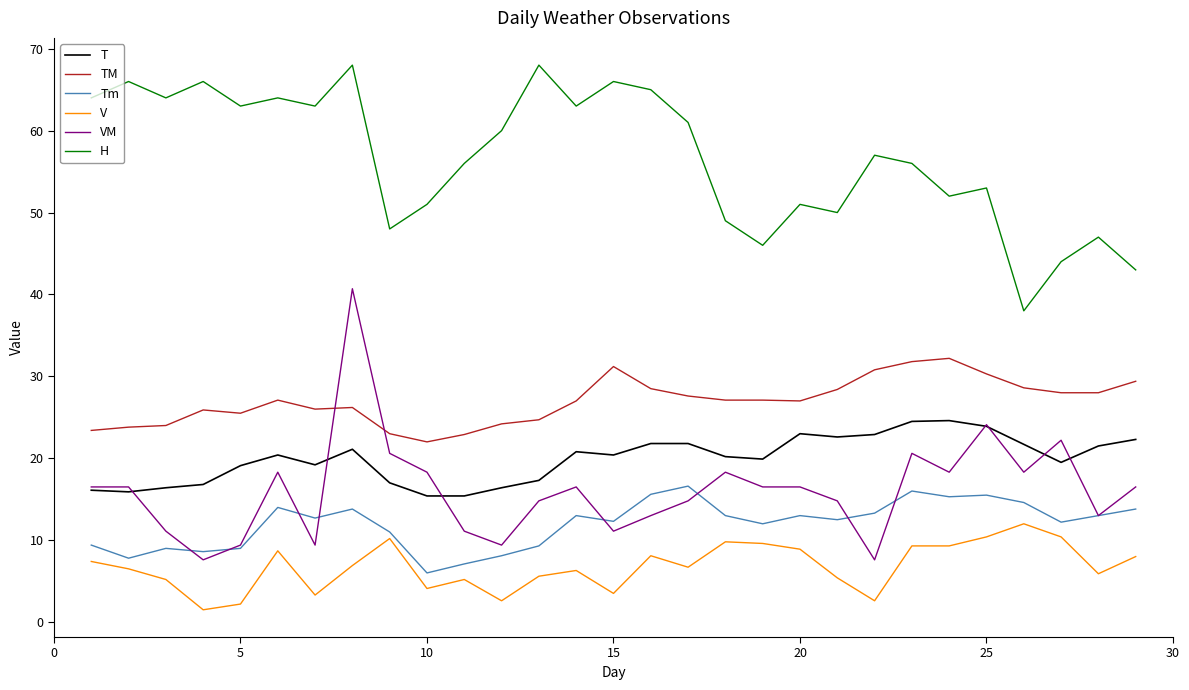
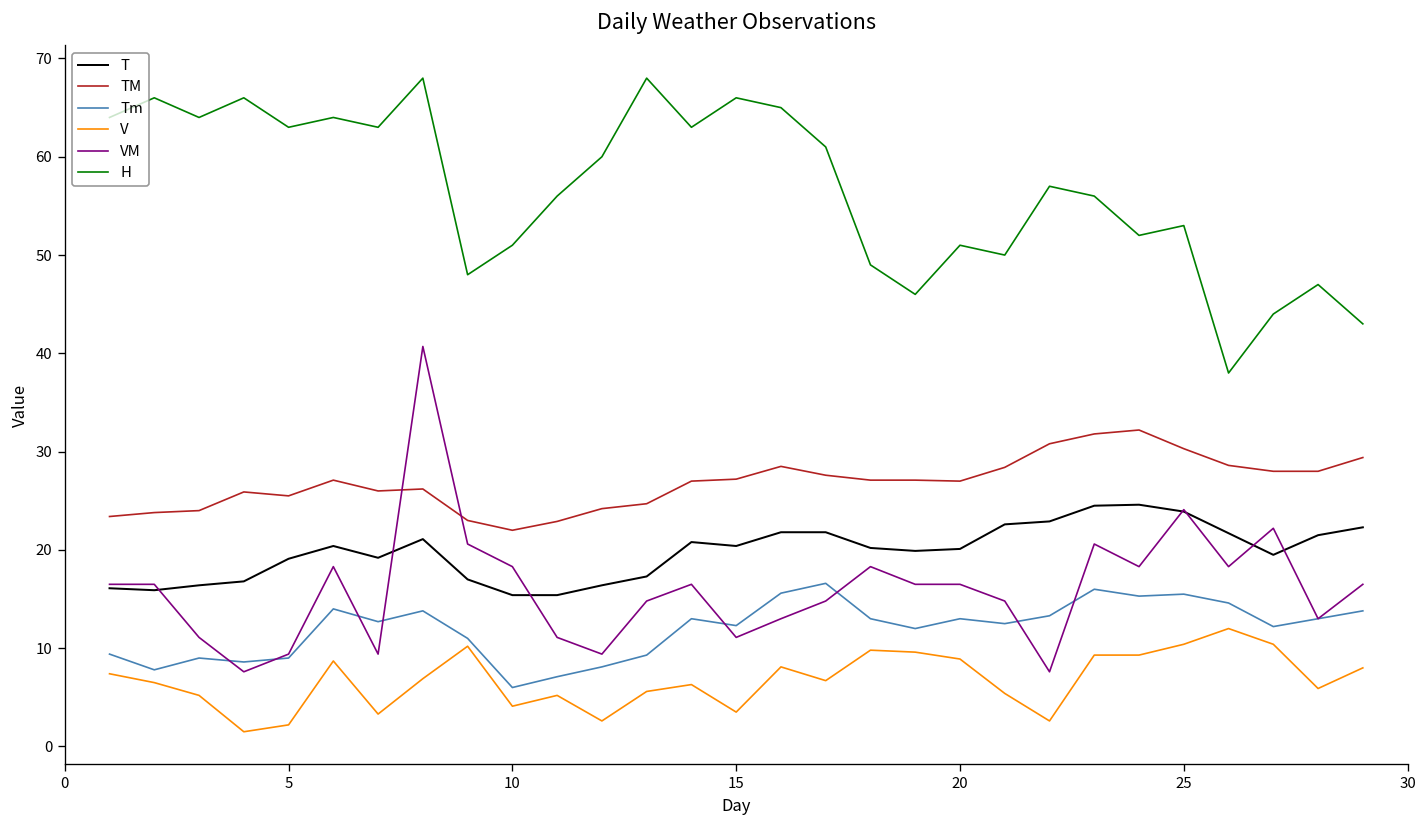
  {
    "T": {
      "5": 19,
      "10": 15,
      "15": 20,
-     "20": 23
+     "20": 20
    },
    "TM": {
      "5": 26,
      "10": 22,
-     "15": 31,
+     "15": 27,
      "20": 27,
      "25": 30
    },
    "Tm": {
      "5": 9,
      "10": 6,
      "15": 12,
      "20": 13,
      "25": 16
    },
    "V": {
      "5": 2,
      "10": 4,
      "15": 4,
      "20": 9,
      "25": 10
    },
    "VM": {
      "5": 9,
      "10": 18,
      "15": 11,
      "20": 17
    },
    "H": {
      "5": 63,
      "10": 51,
      "15": 66,
      "20": 51,
      "25": 53
    }
  }
